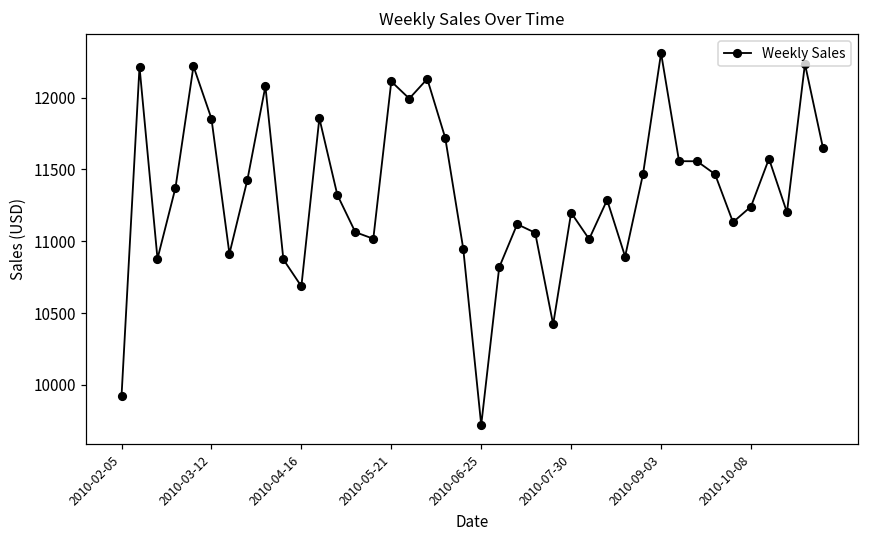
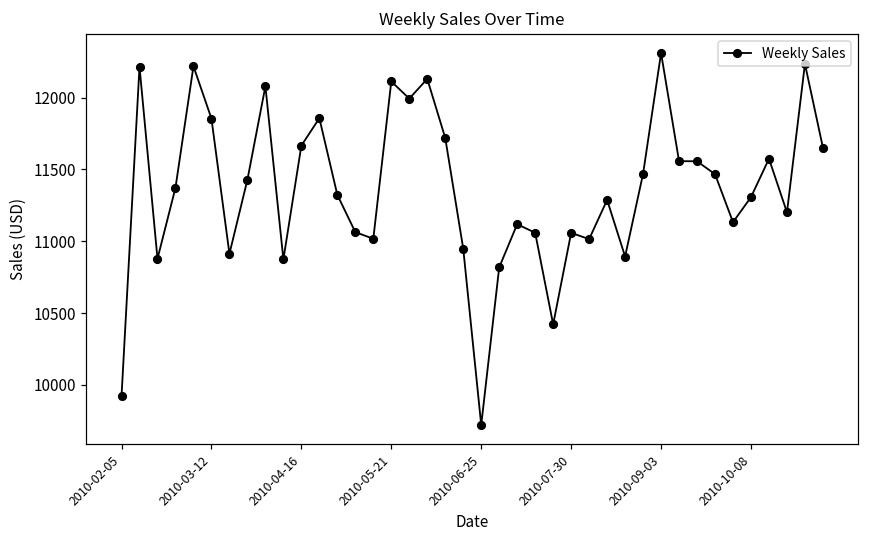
  {
    "2010-02-05": 9920,
    "2010-03-12": 11850,
-   "2010-04-16": 10690,
+   "2010-04-16": 11670,
    "2010-05-21": 12110,
    "2010-06-25": 9720,
-   "2010-07-30": 11200,
+   "2010-07-30": 11060,
    "2010-09-03": 12310,
-   "2010-10-08": 11240
+   "2010-10-08": 11310
  }
